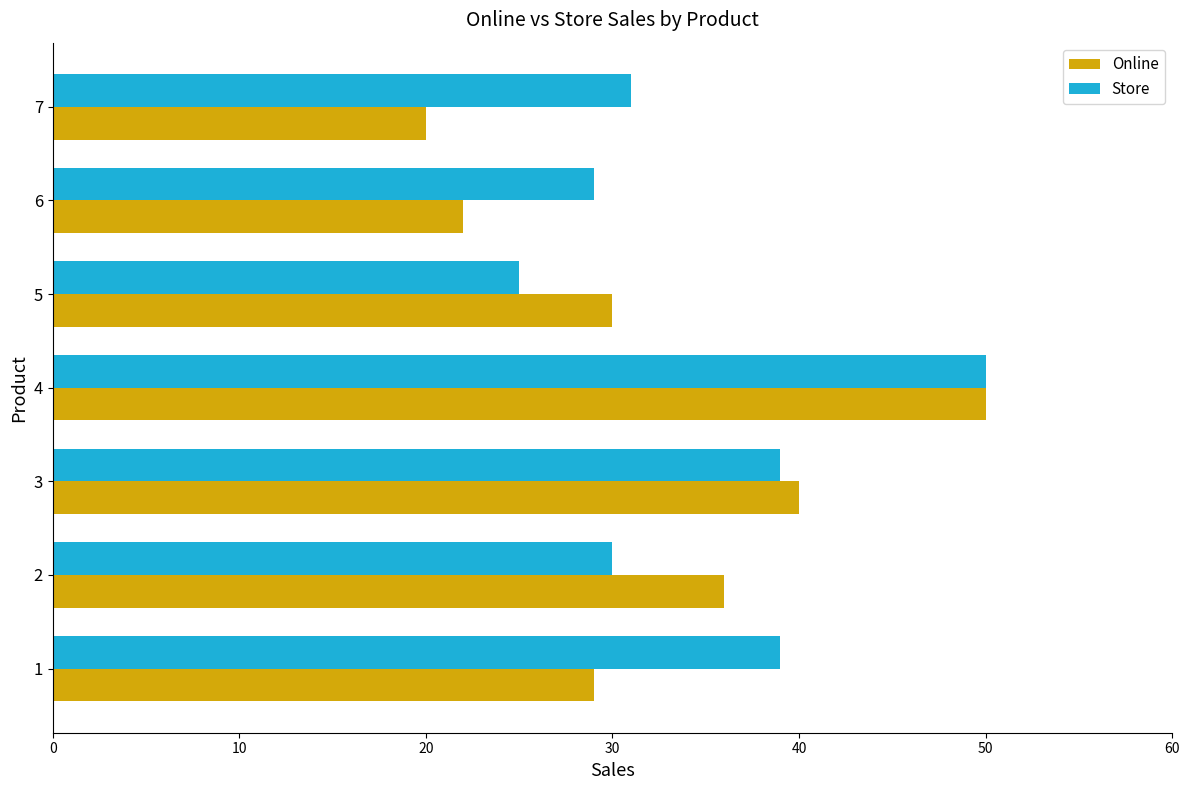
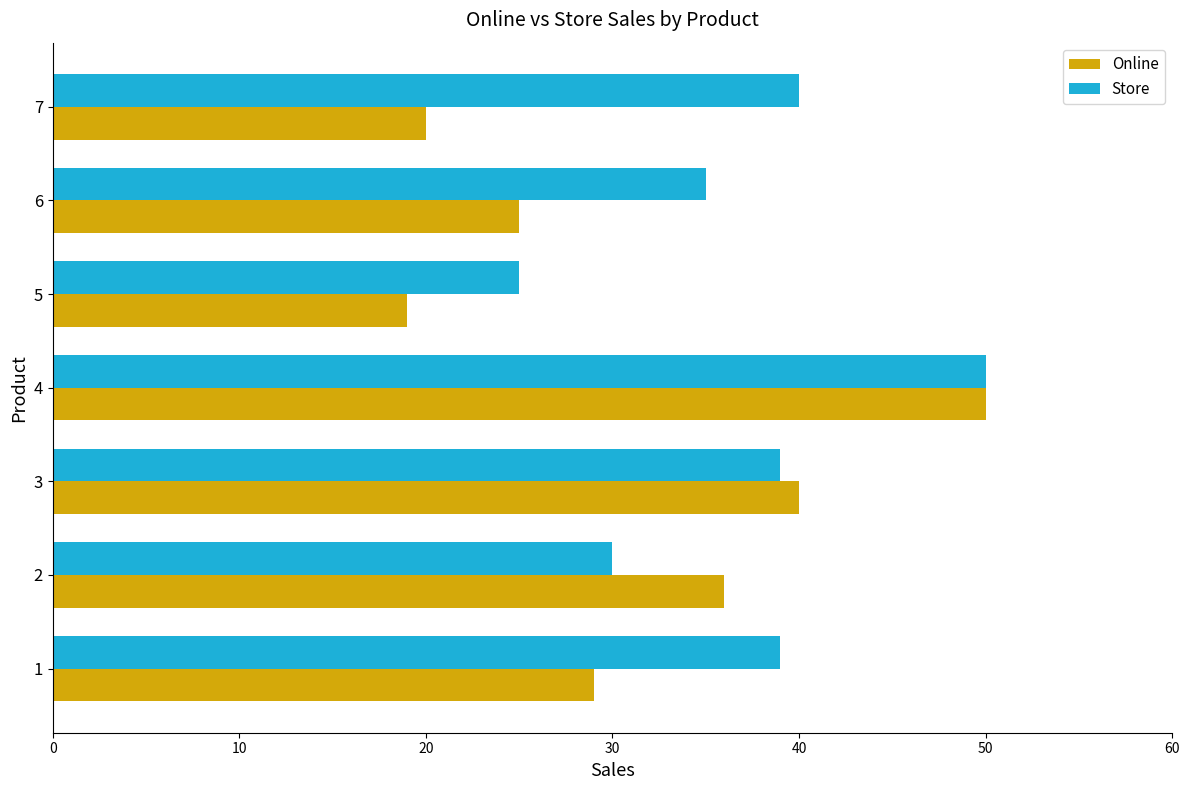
  {
    "Online": {
      "7": 20,
-     "6": 22,
-     "5": 30,
+     "6": 25,
+     "5": 19,
      "4": 50,
      "3": 40,
      "2": 36,
      "1": 29
    },
    "Store": {
-     "7": 31,
-     "6": 29,
+     "7": 40,
+     "6": 35,
      "5": 25,
      "4": 50,
      "3": 39,
      "2": 30,
      "1": 39
    }
  }
